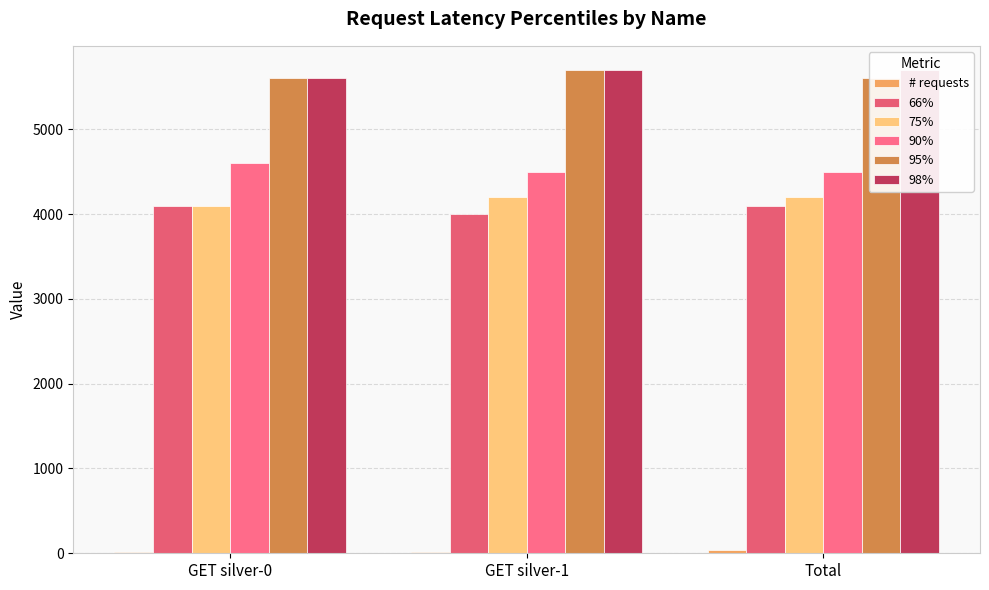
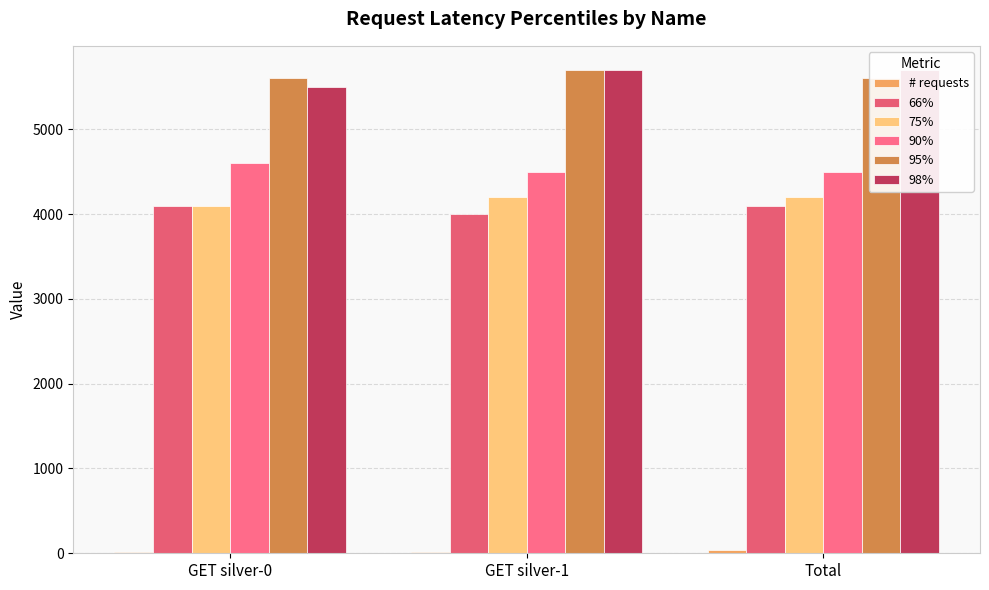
  {
    "98%": {
-     "GET silver-0": 5600,
+     "GET silver-0": 5500,
      "GET silver-1": 5700
    }
  }
